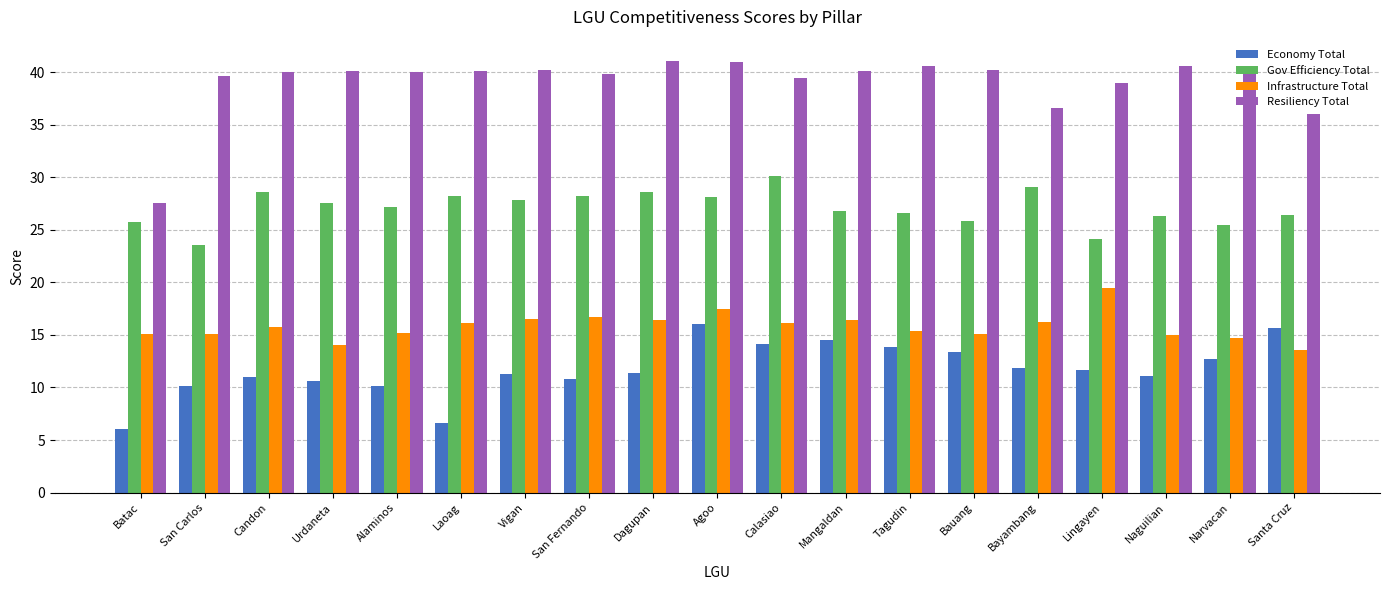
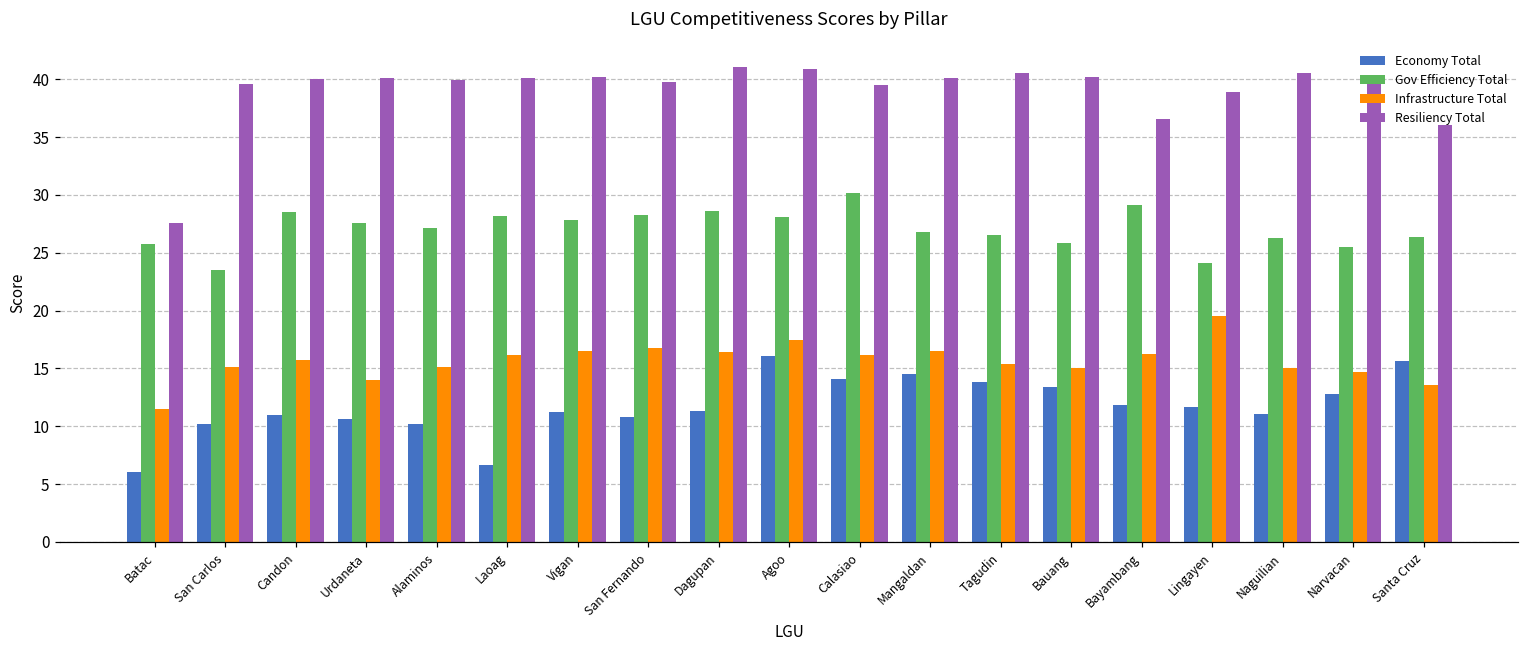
  {
    "Economy Total": {
      "Batac": 6.0,
      "San Carlos": 10.2,
      "Candon": 11.0,
      "Urdaneta": 10.6,
      "Alaminos": 10.2,
      "Laoag": 6.6,
      "Vigan": 11.2,
      "San Fernando": 10.8,
      "Dagupan": 11.3,
      "Agoo": 16.1,
      "Calasiao": 14.1,
      "Mangaldan": 14.5,
      "Tagudin": 13.8,
      "Bauang": 13.4,
      "Bayambang": 11.9,
      "Lingayen": 11.6,
      "Naguilian": 11.1,
      "Narvacan": 12.7,
      "Santa Cruz": 15.6
    },
    "Gov Efficiency Total": {
      "Batac": 25.8,
      "San Carlos": 23.5,
      "Candon": 28.6,
      "Urdaneta": 27.5,
      "Alaminos": 27.2,
      "Laoag": 28.2,
      "Vigan": 27.8,
      "San Fernando": 28.2,
      "Dagupan": 28.6,
      "Agoo": 28.1,
      "Calasiao": 30.1,
      "Mangaldan": 26.8,
      "Tagudin": 26.5,
      "Bauang": 25.8,
      "Bayambang": 29.1,
      "Lingayen": 24.1,
      "Naguilian": 26.3,
      "Narvacan": 25.5,
      "Santa Cruz": 26.4
    },
    "Infrastructure Total": {
-     "Batac": 15.1,
+     "Batac": 11.5,
      "San Carlos": 15.1,
      "Candon": 15.7,
      "Urdaneta": 14.0,
      "Alaminos": 15.1,
      "Laoag": 16.2,
      "Vigan": 16.5,
      "San Fernando": 16.7,
      "Dagupan": 16.4,
      "Agoo": 17.4,
      "Calasiao": 16.2,
      "Mangaldan": 16.5,
      "Tagudin": 15.4,
      "Bauang": 15.1,
      "Bayambang": 16.2,
      "Lingayen": 19.5,
      "Naguilian": 15.0,
      "Narvacan": 14.7,
      "Santa Cruz": 13.6
    },
    "Resiliency Total": {
      "Batac": 27.6,
      "San Carlos": 39.6,
      "Candon": 40.1,
      "Urdaneta": 40.1,
      "Alaminos": 40.0,
      "Laoag": 40.1,
      "Vigan": 40.2,
      "San Fernando": 39.8,
      "Dagupan": 41.0,
      "Agoo": 40.9,
      "Calasiao": 39.5,
      "Mangaldan": 40.1,
      "Tagudin": 40.6,
      "Bauang": 40.2,
      "Bayambang": 36.5,
      "Lingayen": 38.9,
      "Naguilian": 40.5,
      "Narvacan": 40.1,
      "Santa Cruz": 36.0
    }
  }
